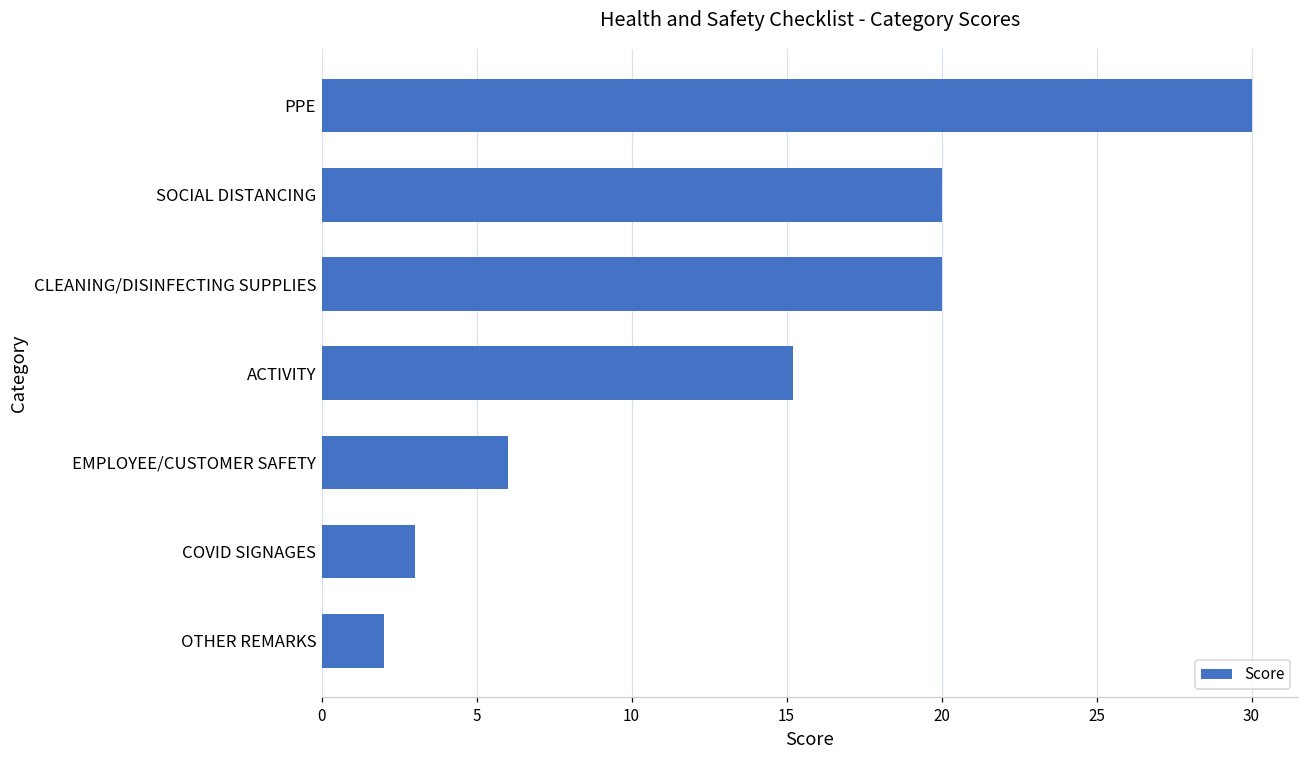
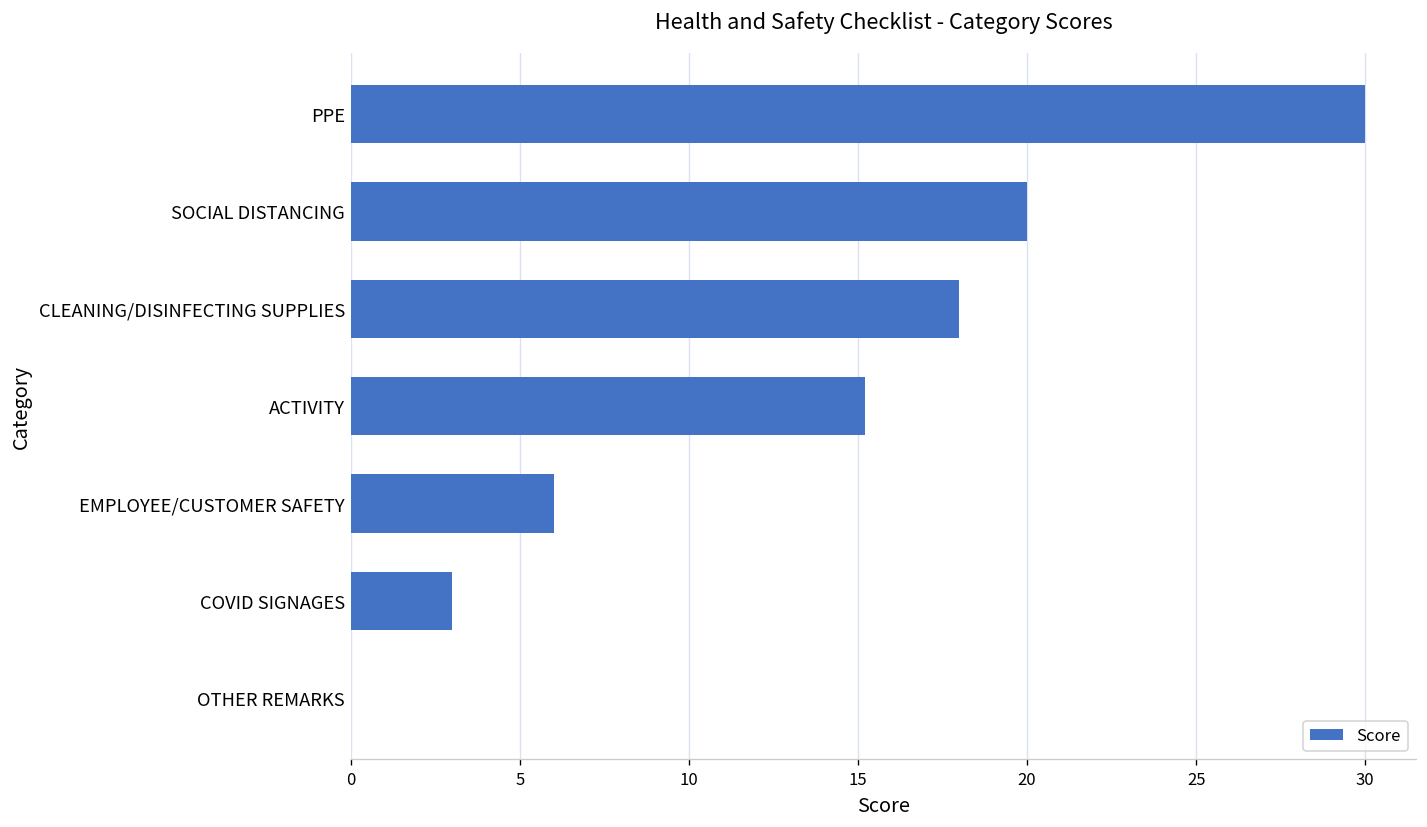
  {
    "PPE": 30,
    "SOCIAL DISTANCING": 20,
-   "CLEANING/DISINFECTING SUPPLIES": 20,
+   "CLEANING/DISINFECTING SUPPLIES": 18,
    "ACTIVITY": 15.2,
    "EMPLOYEE/CUSTOMER SAFETY": 6,
    "COVID SIGNAGES": 3,
-   "OTHER REMARKS": 2
+   "OTHER REMARKS": 0
  }
